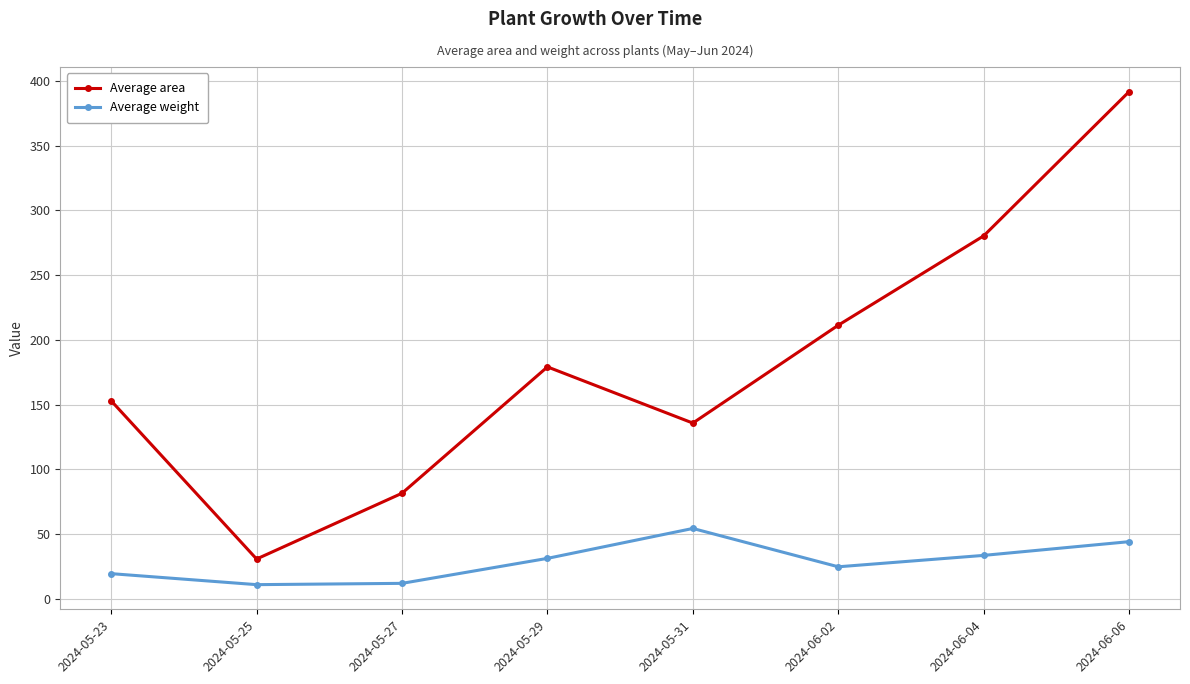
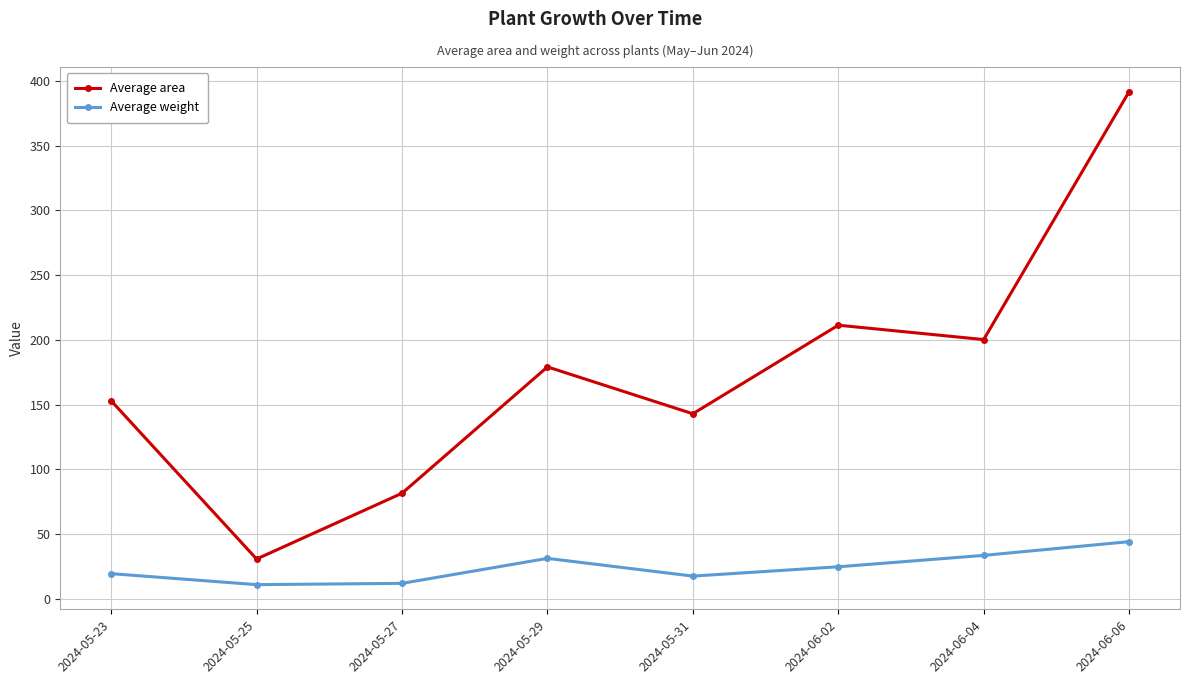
  {
    "Average area": {
      "2024-05-23": 153,
      "2024-05-25": 31,
      "2024-05-27": 82,
      "2024-05-29": 179,
-     "2024-05-31": 136,
+     "2024-05-31": 143,
      "2024-06-02": 211,
-     "2024-06-04": 280,
+     "2024-06-04": 200,
      "2024-06-06": 392
    },
    "Average weight": {
      "2024-05-23": 20,
      "2024-05-25": 11,
      "2024-05-27": 12,
      "2024-05-29": 31,
-     "2024-05-31": 54,
+     "2024-05-31": 18,
      "2024-06-02": 25,
      "2024-06-04": 34,
      "2024-06-06": 44
    }
  }
